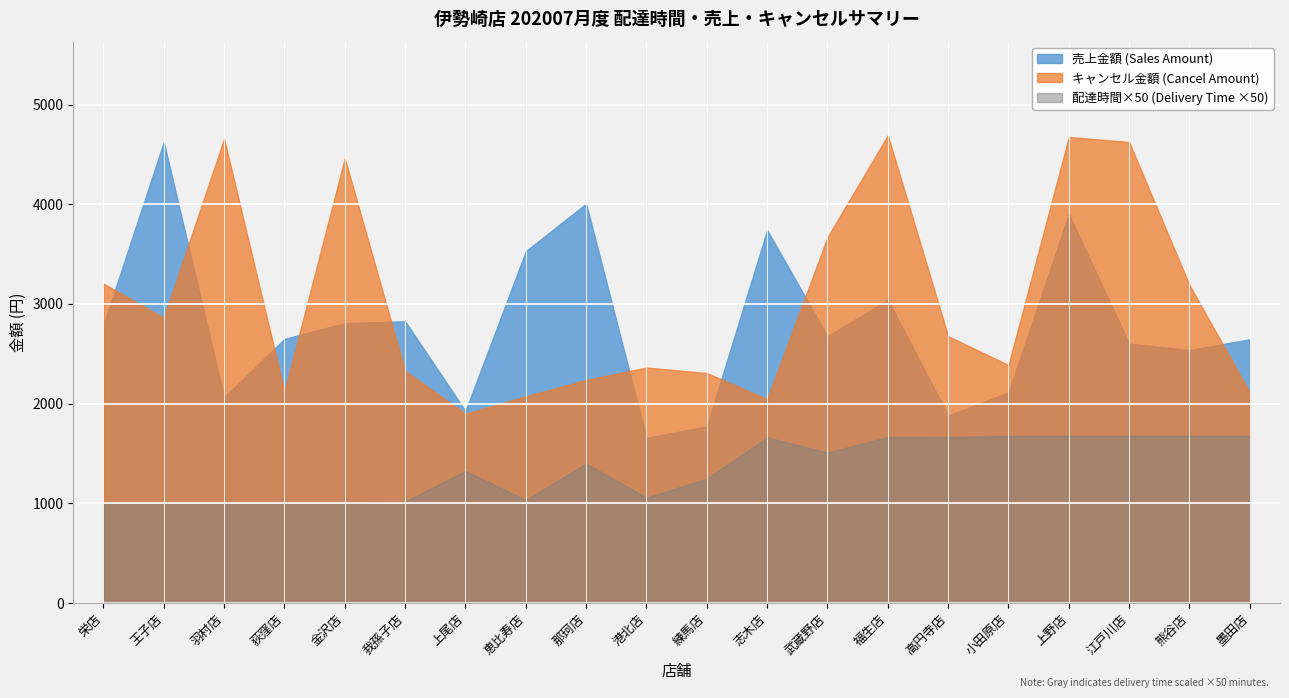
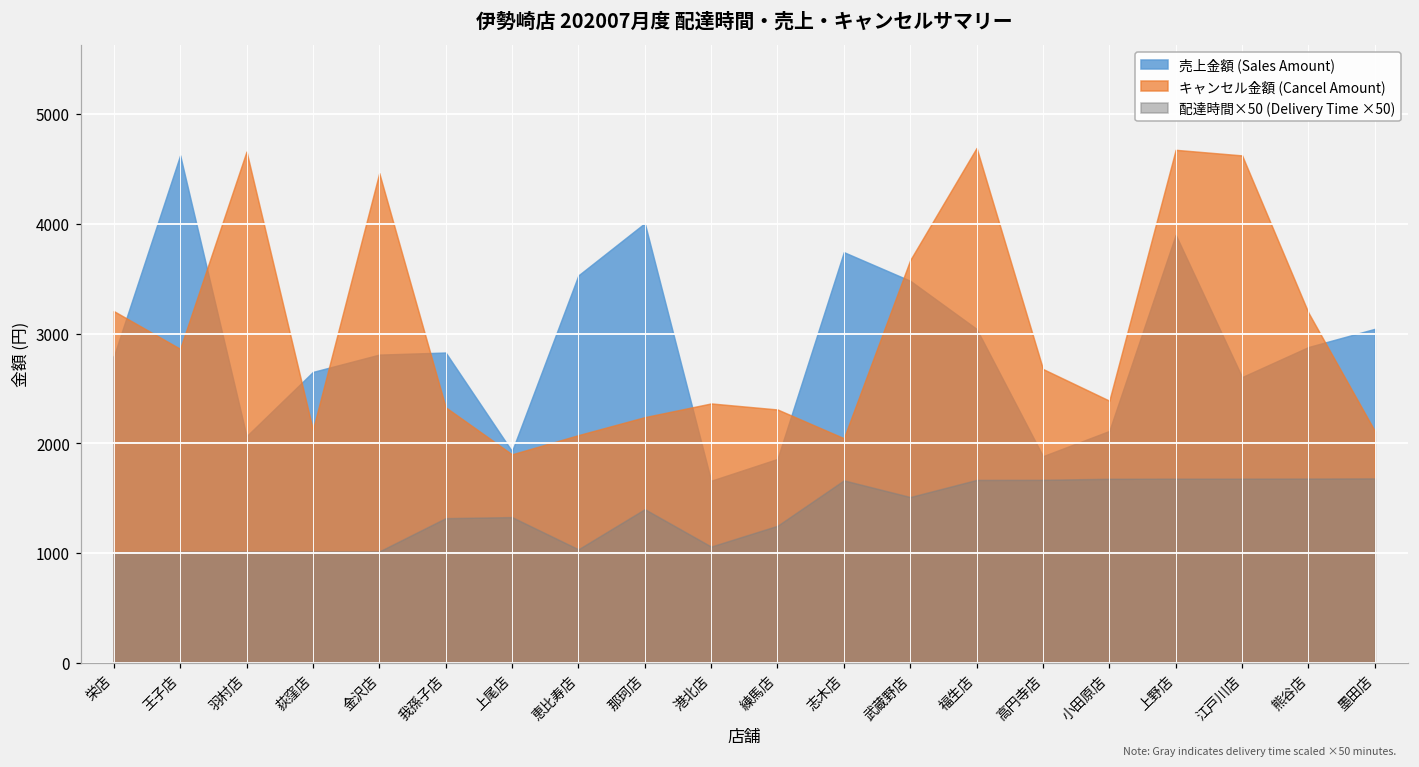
  {
    "売上金額 (Sales Amount)": {
      "栄店": 2800,
      "王子店": 4600,
      "羽村店": 2100,
      "荻窪店": 2700,
      "金沢店": 2800,
      "我孫子店": 2800,
      "上尾店": 1900,
      "恵比寿店": 3500,
      "那珂店": 4000,
      "港北店": 1700,
-     "練馬店": 1800,
+     "練馬店": 1900,
      "志木店": 3700,
-     "武蔵野店": 2700,
+     "武蔵野店": 3500,
      "福生店": 3000,
      "高円寺店": 1900,
      "小田原店": 2100,
      "上野店": 3900,
      "江戸川店": 2600,
-     "熊谷店": 2500,
-     "墨田店": 2600
+     "熊谷店": 2900,
+     "墨田店": 3000
    },
    "キャンセル金額 (Cancel Amount)": {
      "栄店": 3200,
      "王子店": 2900,
      "羽村店": 4700,
      "荻窪店": 2100,
      "金沢店": 4500,
      "我孫子店": 2300,
      "上尾店": 1900,
      "恵比寿店": 2100,
      "那珂店": 2200,
      "港北店": 2400,
      "練馬店": 2300,
      "志木店": 2000,
      "武蔵野店": 3700,
      "福生店": 4700,
      "高円寺店": 2700,
      "小田原店": 2400,
      "上野店": 4700,
      "江戸川店": 4600,
      "熊谷店": 3200,
      "墨田店": 2100
    },
    "配達時間×50 (Delivery Time ×50)": {
      "栄店": 1000,
      "王子店": 1000,
      "羽村店": 1000,
      "荻窪店": 1000,
      "金沢店": 1000,
-     "我孫子店": 1000,
+     "我孫子店": 1300,
      "上尾店": 1300,
      "恵比寿店": 1000,
      "那珂店": 1400,
      "港北店": 1100,
      "練馬店": 1200,
      "志木店": 1700,
      "武蔵野店": 1500,
      "福生店": 1700,
      "高円寺店": 1700,
      "小田原店": 1700,
      "上野店": 1700,
      "江戸川店": 1700,
      "熊谷店": 1700,
      "墨田店": 1700
    }
  }
